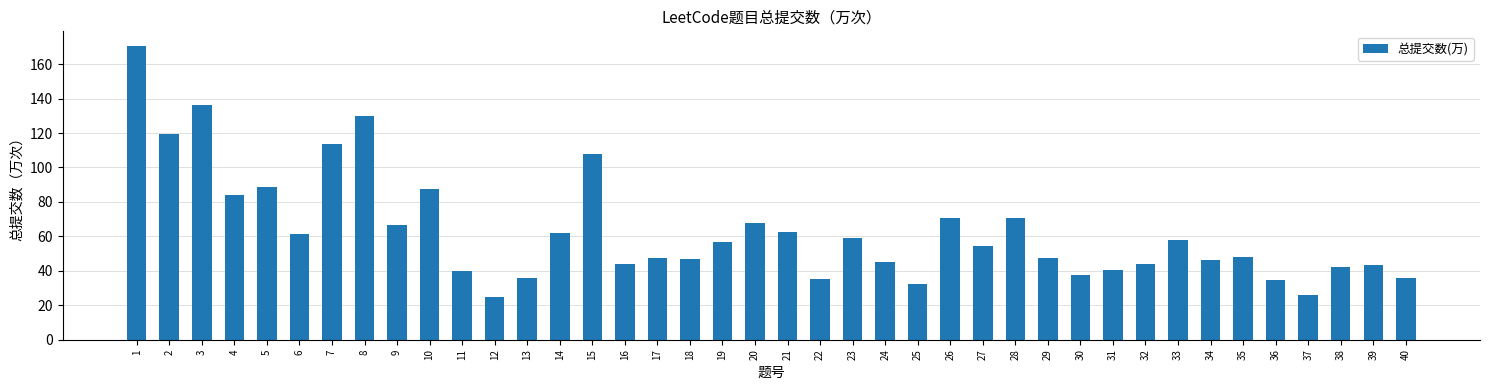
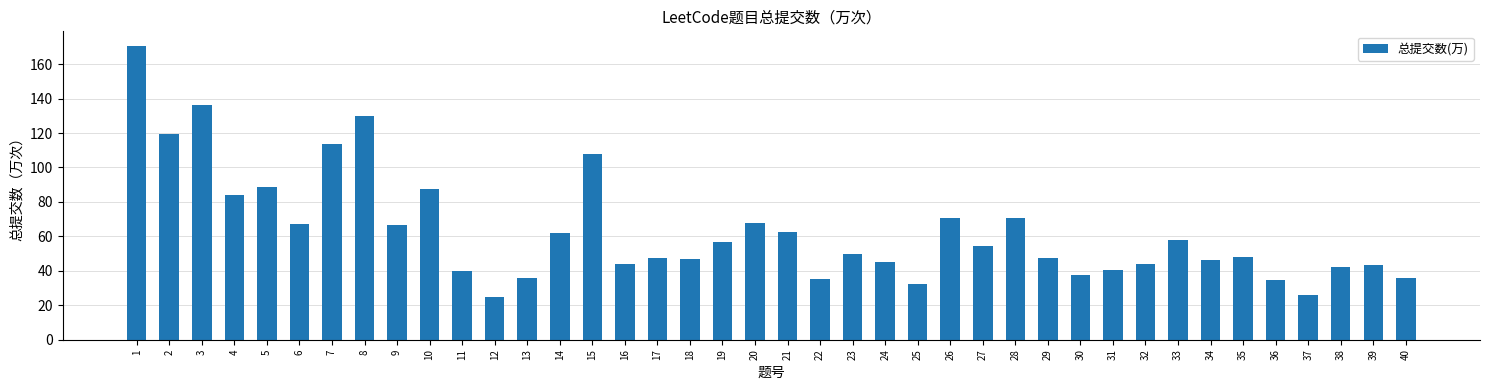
  {
    "1": 170,
    "2": 119,
    "3": 136,
    "4": 84,
    "5": 89,
-   "6": 61,
+   "6": 67,
    "7": 114,
    "8": 130,
    "9": 67,
    "10": 88,
    "11": 40,
    "12": 25,
    "13": 36,
    "14": 62,
    "15": 108,
    "16": 44,
    "17": 48,
    "18": 47,
    "19": 56,
    "20": 68,
    "21": 63,
    "22": 35,
-   "23": 59,
+   "23": 50,
    "24": 45,
    "25": 32,
    "26": 71,
    "27": 55,
    "28": 71,
    "29": 48,
    "30": 38,
    "31": 41,
    "32": 44,
    "33": 58,
    "34": 46,
    "35": 48,
    "36": 35,
    "37": 26,
    "38": 42,
    "39": 44,
    "40": 36
  }
